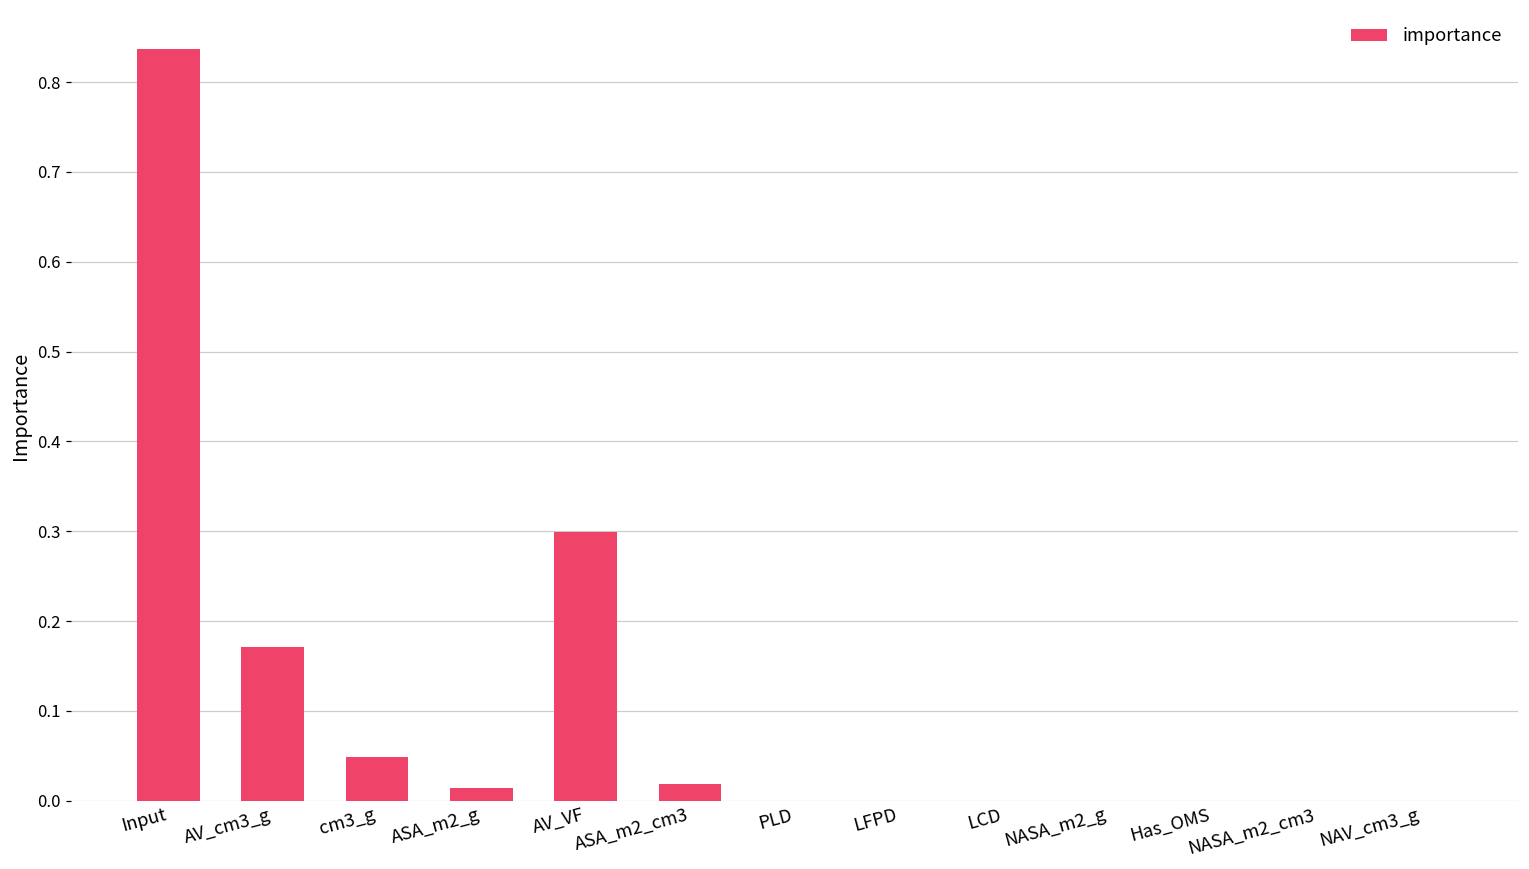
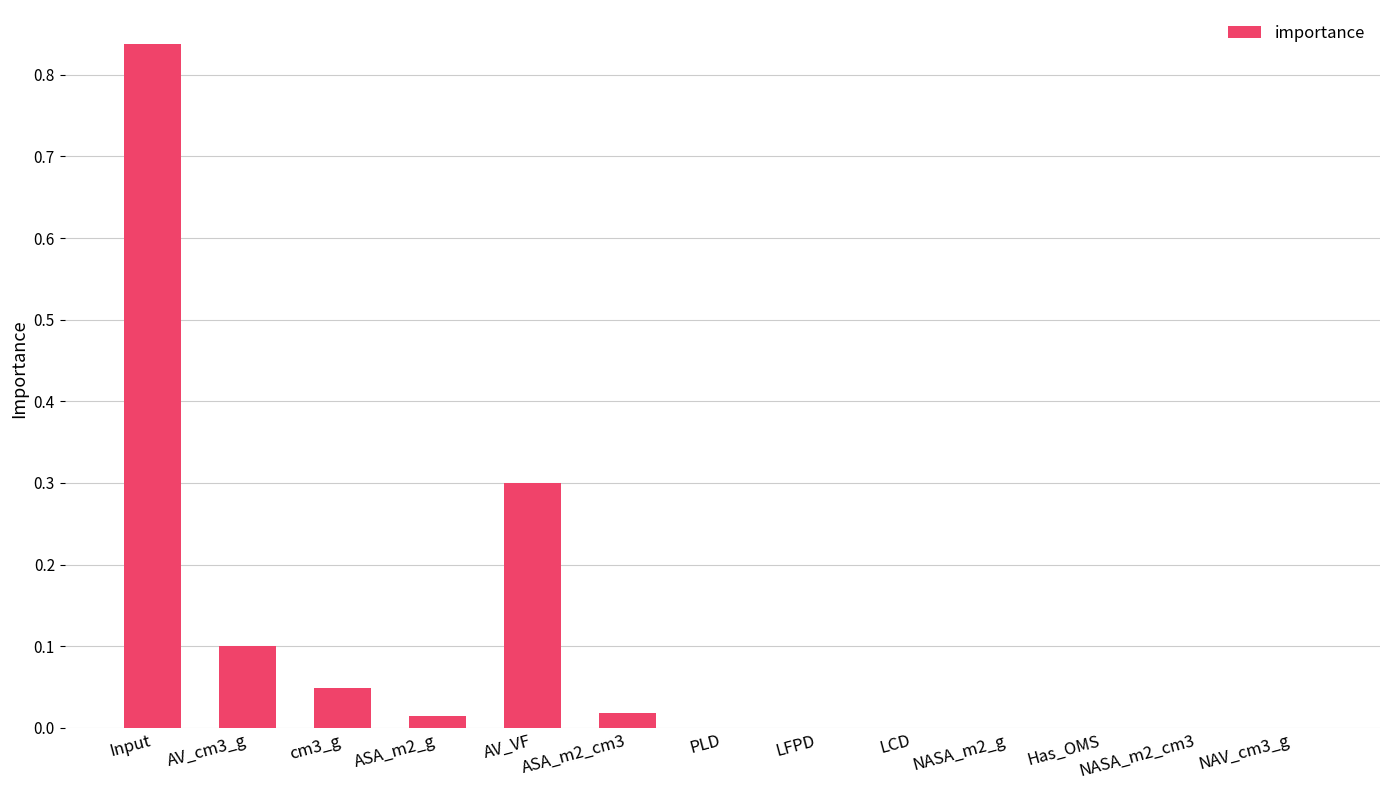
  {
    "Input": 0.84,
-   "AV_cm3_g": 0.17,
+   "AV_cm3_g": 0.10,
    "cm3_g": 0.05,
    "ASA_m2_g": 0.01,
    "AV_VF": 0.30,
    "ASA_m2_cm3": 0.02
  }
